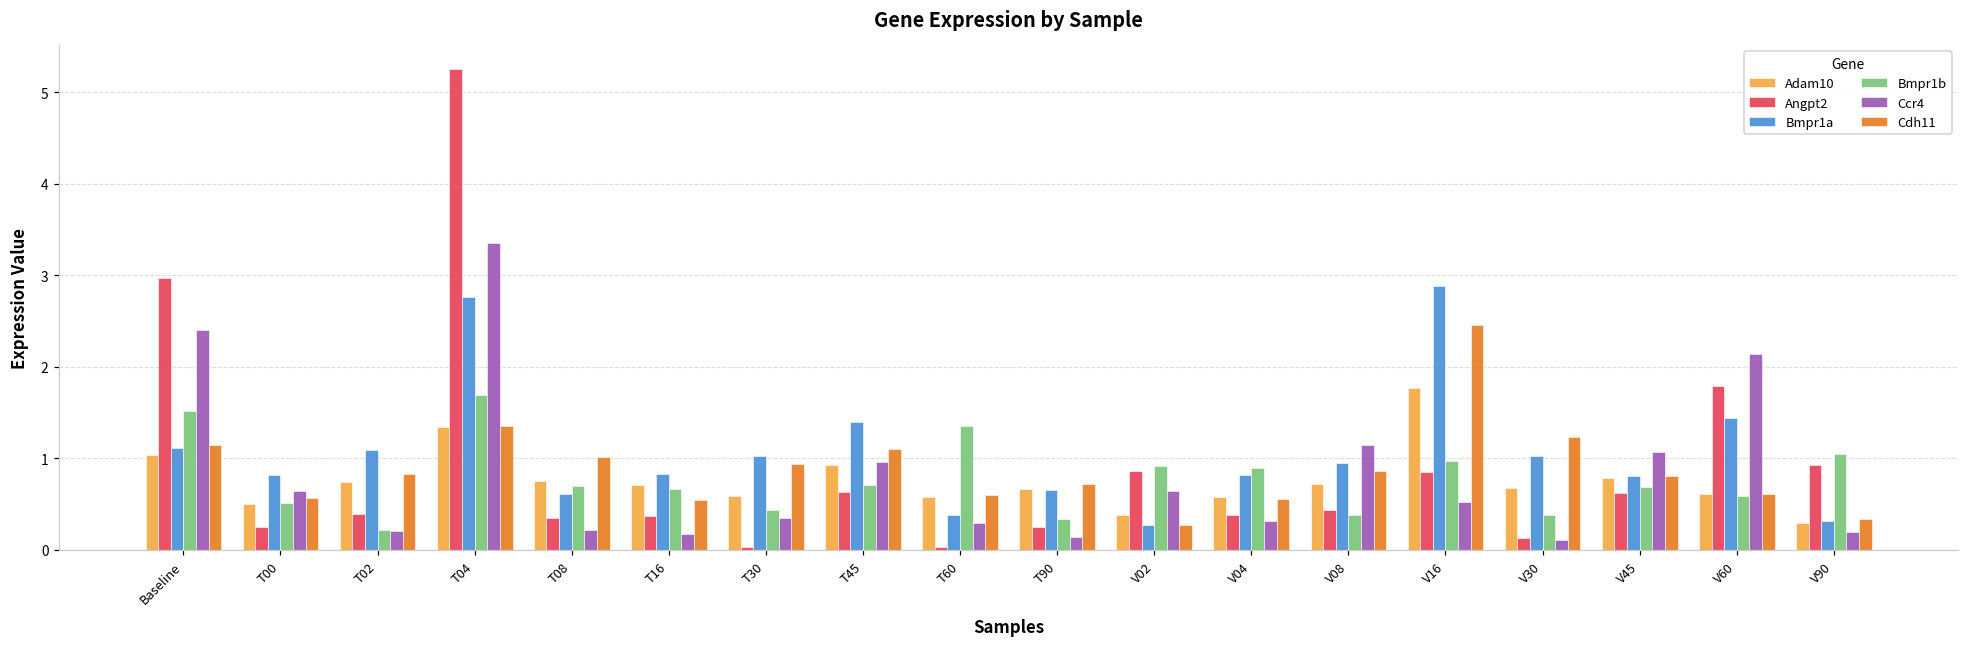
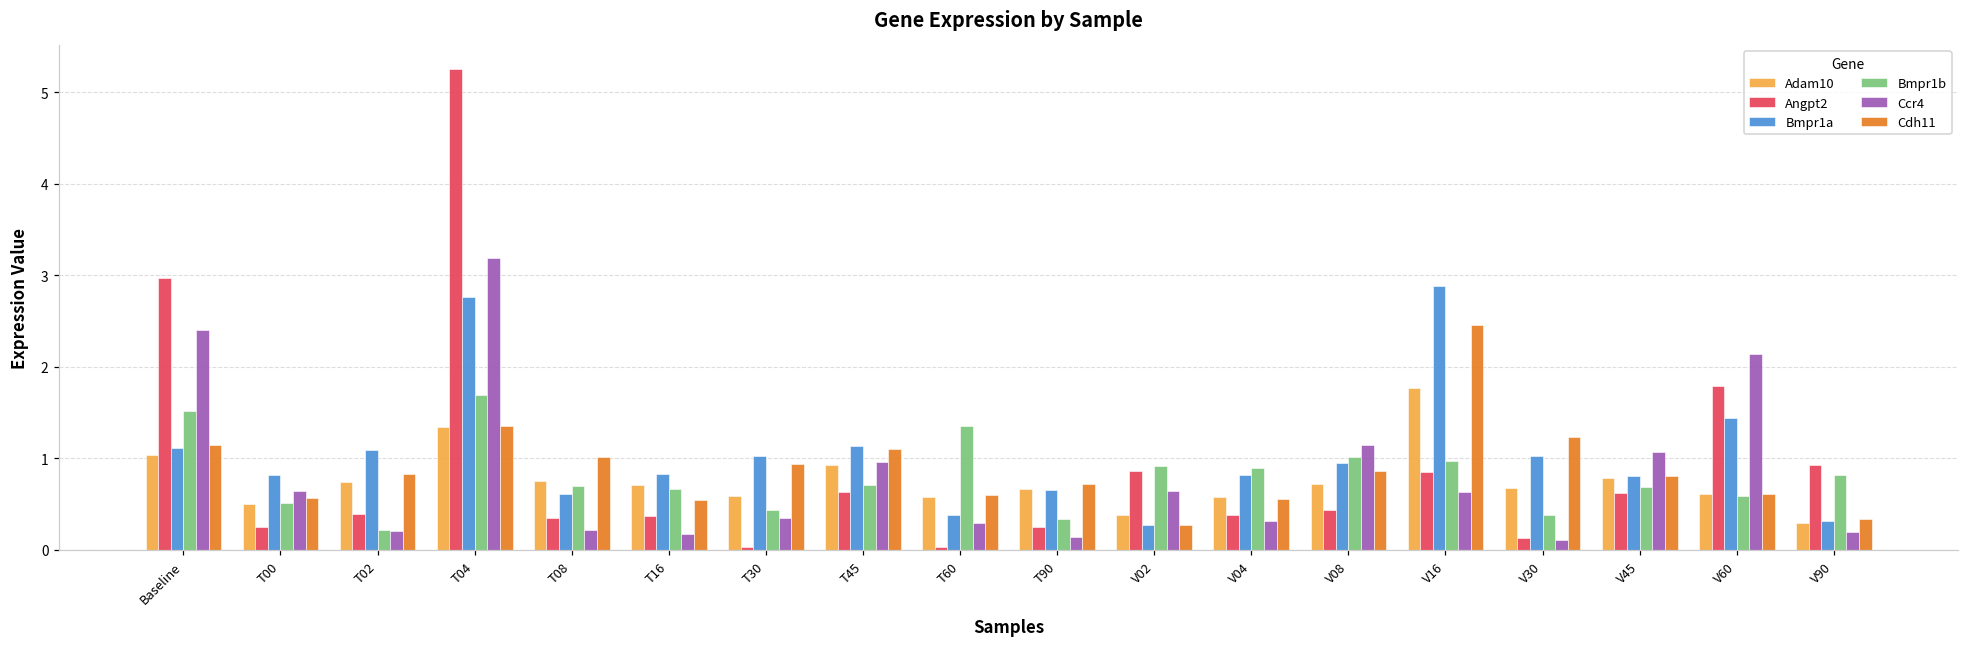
  {
    "Angpt2": {
      "Baseline": 3.0,
      "T00": 0.2,
      "T02": 0.4,
      "T04": 5.3,
      "T08": 0.3,
      "T16": 0.4,
      "T45": 0.6,
      "T90": 0.3,
      "V02": 0.9,
      "V04": 0.4,
      "V08": 0.4,
      "V16": 0.9,
      "V30": 0.1,
      "V45": 0.6,
      "V60": 1.8,
      "V90": 0.9
    },
    "Bmpr1a": {
      "Baseline": 1.1,
      "T00": 0.8,
      "T02": 1.1,
      "T04": 2.8,
      "T08": 0.6,
      "T16": 0.8,
      "T30": 1.0,
-     "T45": 1.4,
+     "T45": 1.1,
      "T60": 0.4,
      "T90": 0.7,
      "V02": 0.3,
      "V04": 0.8,
      "V08": 0.9,
      "V16": 2.9,
      "V30": 1.0,
      "V45": 0.8,
      "V60": 1.4,
      "V90": 0.3
    },
    "Bmpr1b": {
      "Baseline": 1.5,
      "T00": 0.5,
      "T02": 0.2,
      "T04": 1.7,
      "T08": 0.7,
      "T16": 0.7,
      "T30": 0.4,
      "T45": 0.7,
      "T60": 1.4,
      "T90": 0.3,
      "V02": 0.9,
      "V04": 0.9,
-     "V08": 0.4,
+     "V08": 1.0,
      "V16": 1.0,
      "V30": 0.4,
      "V45": 0.7,
      "V60": 0.6,
-     "V90": 1.0
+     "V90": 0.8
    },
    "Ccr4": {
      "Baseline": 2.4,
      "T00": 0.6,
      "T02": 0.2,
-     "T04": 3.4,
+     "T04": 3.2,
      "T08": 0.2,
      "T16": 0.2,
      "T30": 0.3,
      "T45": 1.0,
      "T60": 0.3,
      "T90": 0.1,
      "V02": 0.6,
      "V04": 0.3,
      "V08": 1.1,
-     "V16": 0.5,
+     "V16": 0.6,
      "V30": 0.1,
      "V45": 1.1,
      "V60": 2.1,
      "V90": 0.2
    }
  }
